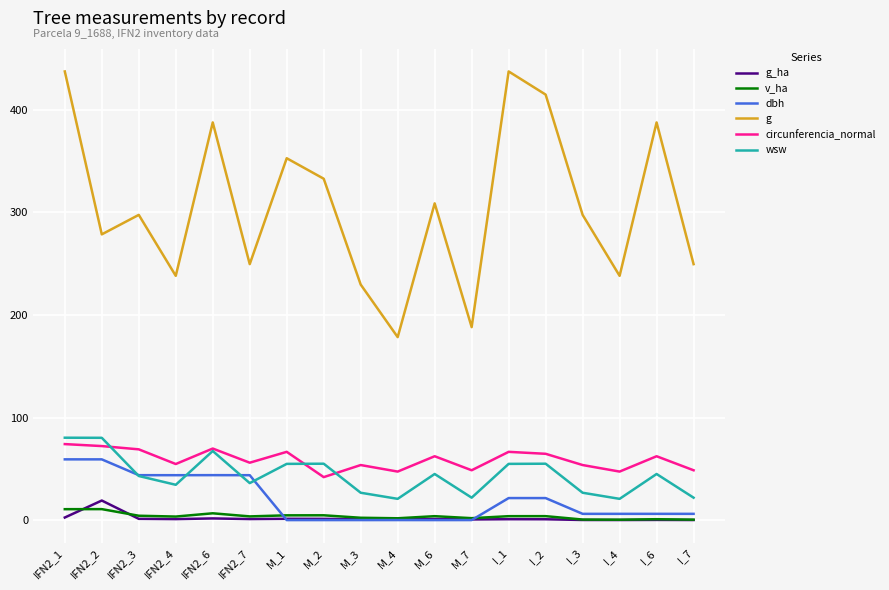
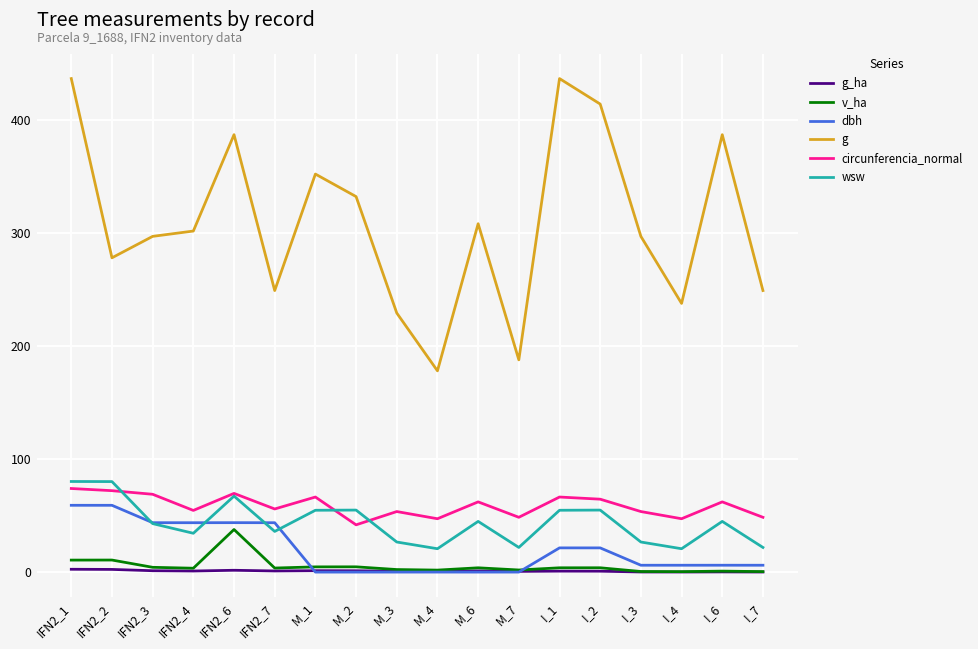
  {
    "g_ha": {
      "IFN2_1": 3,
-     "IFN2_2": 19,
+     "IFN2_2": 2,
      "IFN2_3": 1,
      "IFN2_6": 2,
      "IFN2_7": 1,
      "I_1": 1,
      "I_2": 1
    },
    "v_ha": {
      "IFN2_1": 11,
      "IFN2_2": 11,
      "IFN2_3": 4,
-     "IFN2_6": 7,
+     "IFN2_6": 38,
      "IFN2_7": 4,
      "M_1": 5,
      "M_2": 5,
      "M_6": 4,
      "I_1": 4,
      "I_2": 4
    },
    "dbh": {
      "IFN2_1": 59,
      "IFN2_2": 59,
      "IFN2_4": 44,
      "IFN2_6": 44,
      "IFN2_7": 44,
      "I_1": 22,
      "I_2": 22,
      "I_3": 6,
      "I_4": 6,
      "I_6": 6,
      "I_7": 6
    },
    "g": {
      "IFN2_1": 437,
      "IFN2_2": 278,
      "IFN2_3": 297,
-     "IFN2_4": 238,
+     "IFN2_4": 302,
      "IFN2_6": 387,
      "IFN2_7": 249,
      "M_1": 353,
      "M_2": 333,
      "M_3": 230,
      "M_4": 178,
      "M_6": 309,
      "M_7": 188,
      "I_1": 437,
      "I_2": 415,
      "I_3": 297,
      "I_4": 238,
      "I_6": 387,
      "I_7": 249
    },
    "circunferencia_normal": {
      "IFN2_1": 74,
      "IFN2_2": 72,
      "IFN2_3": 69,
      "IFN2_4": 55,
      "IFN2_7": 56,
      "M_1": 67,
      "M_2": 42,
      "M_3": 54,
      "M_4": 47,
      "M_6": 62,
      "M_7": 49,
      "I_1": 67,
      "I_2": 65,
      "I_3": 54,
      "I_4": 47,
      "I_6": 62,
      "I_7": 49
    },
    "wsw": {
      "IFN2_1": 80,
      "IFN2_2": 80,
      "IFN2_4": 34,
      "IFN2_7": 36,
      "M_1": 55,
      "M_2": 55,
      "M_3": 27,
      "M_4": 21,
      "M_6": 45,
      "M_7": 22,
      "I_1": 55,
      "I_2": 55,
      "I_3": 27,
      "I_4": 21,
      "I_6": 45,
      "I_7": 22
    }
  }
